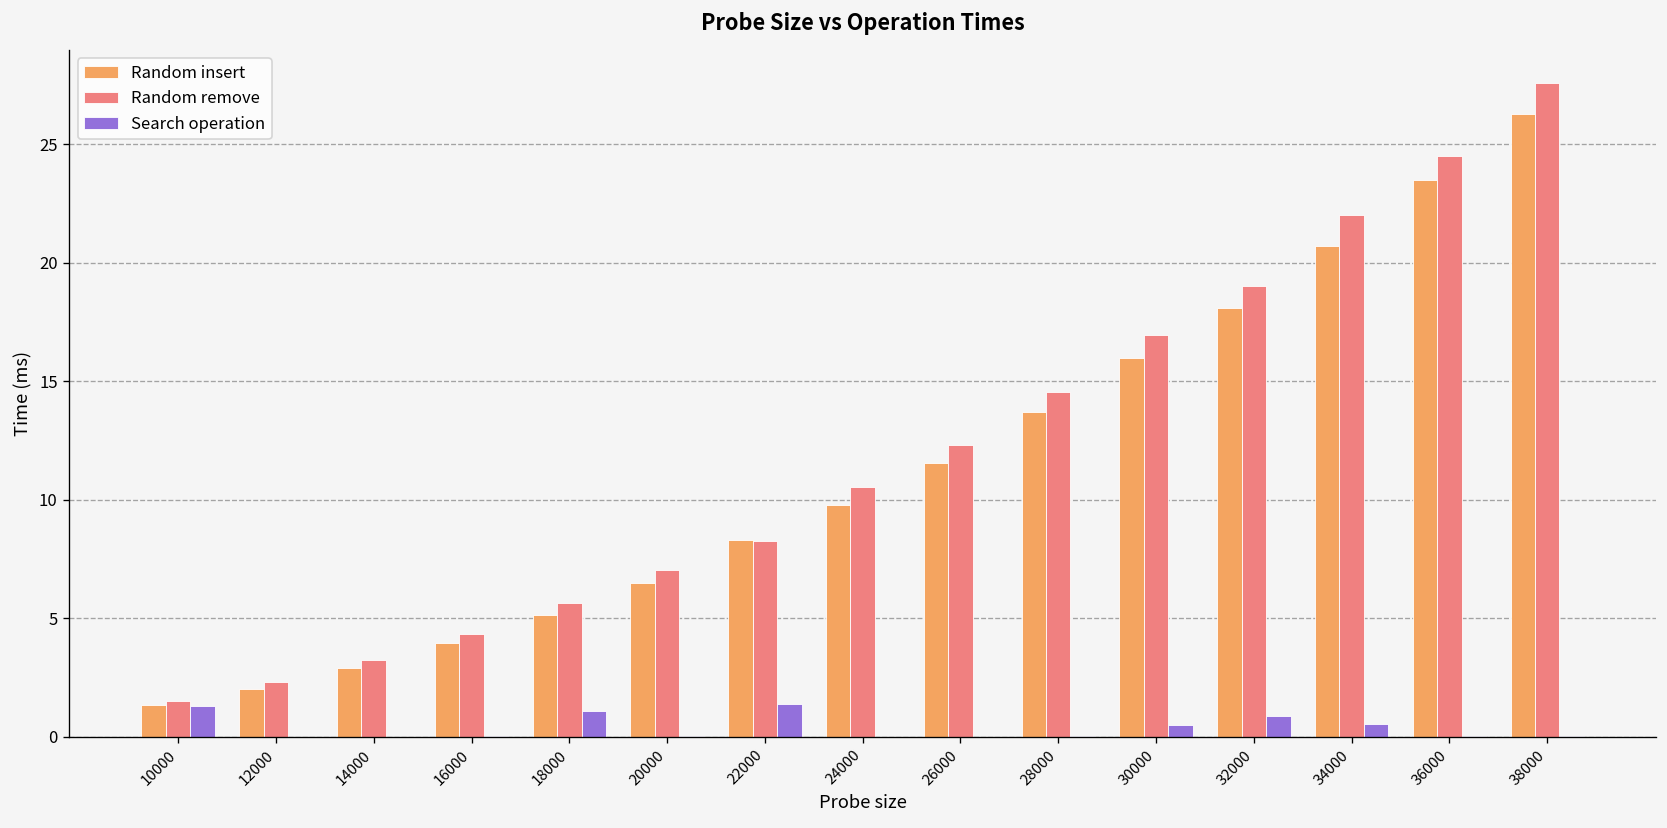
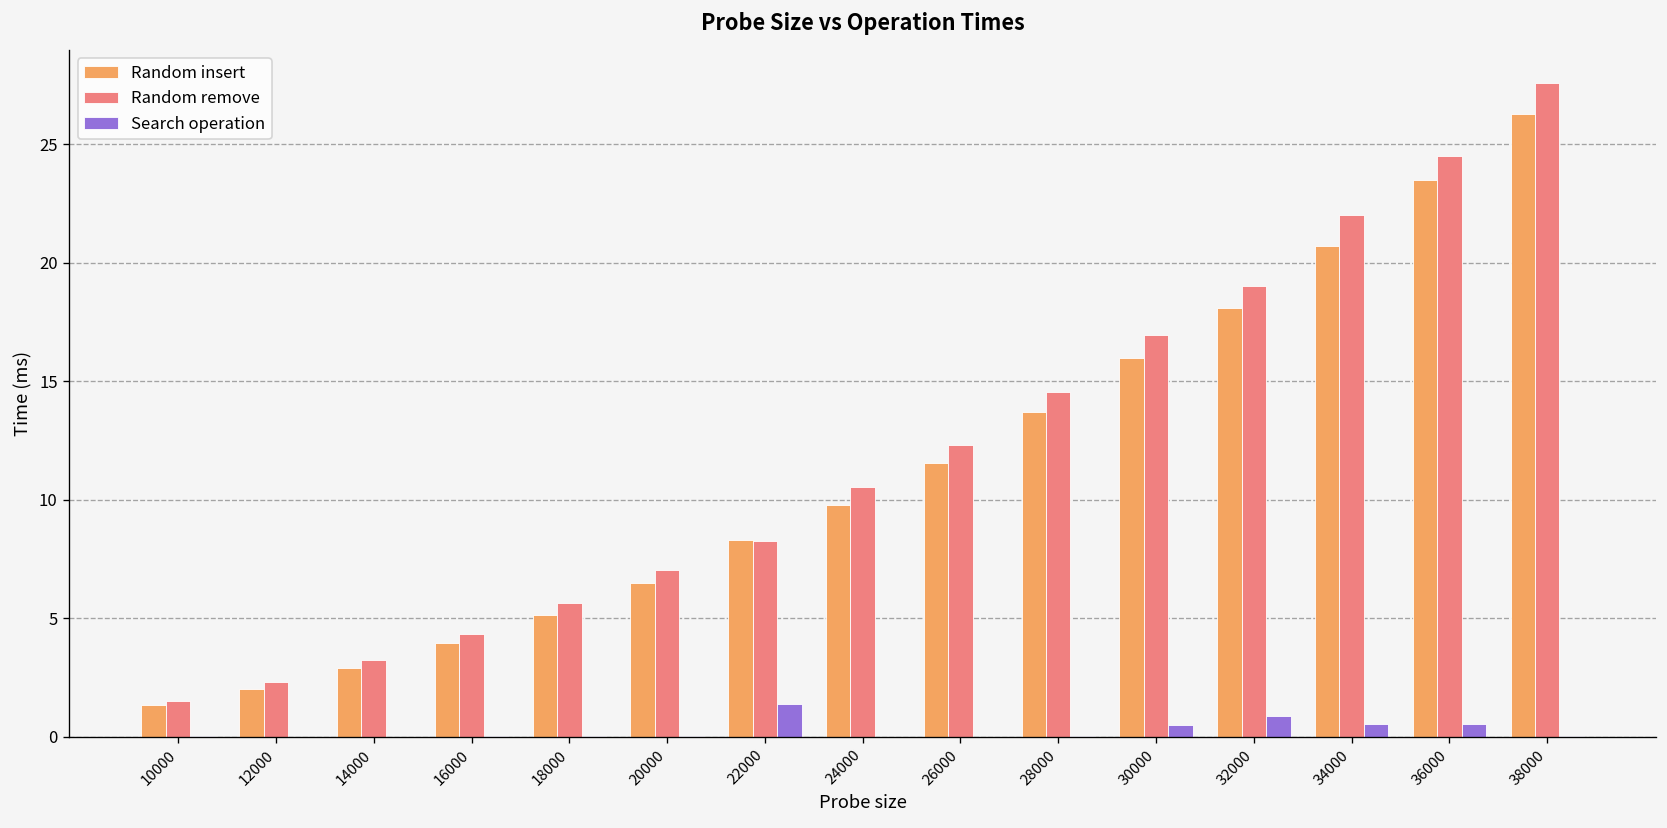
  {
    "Search operation": {
-     "10000": 1.3,
+     "10000": 0.0,
      "12000": 0.0,
      "14000": 0.0,
-     "18000": 1.1,
+     "18000": 0.0,
      "22000": 1.4,
      "26000": 0.0,
      "30000": 0.5,
      "32000": 0.8,
      "34000": 0.5,
-     "36000": 0.0
+     "36000": 0.5
    }
  }
